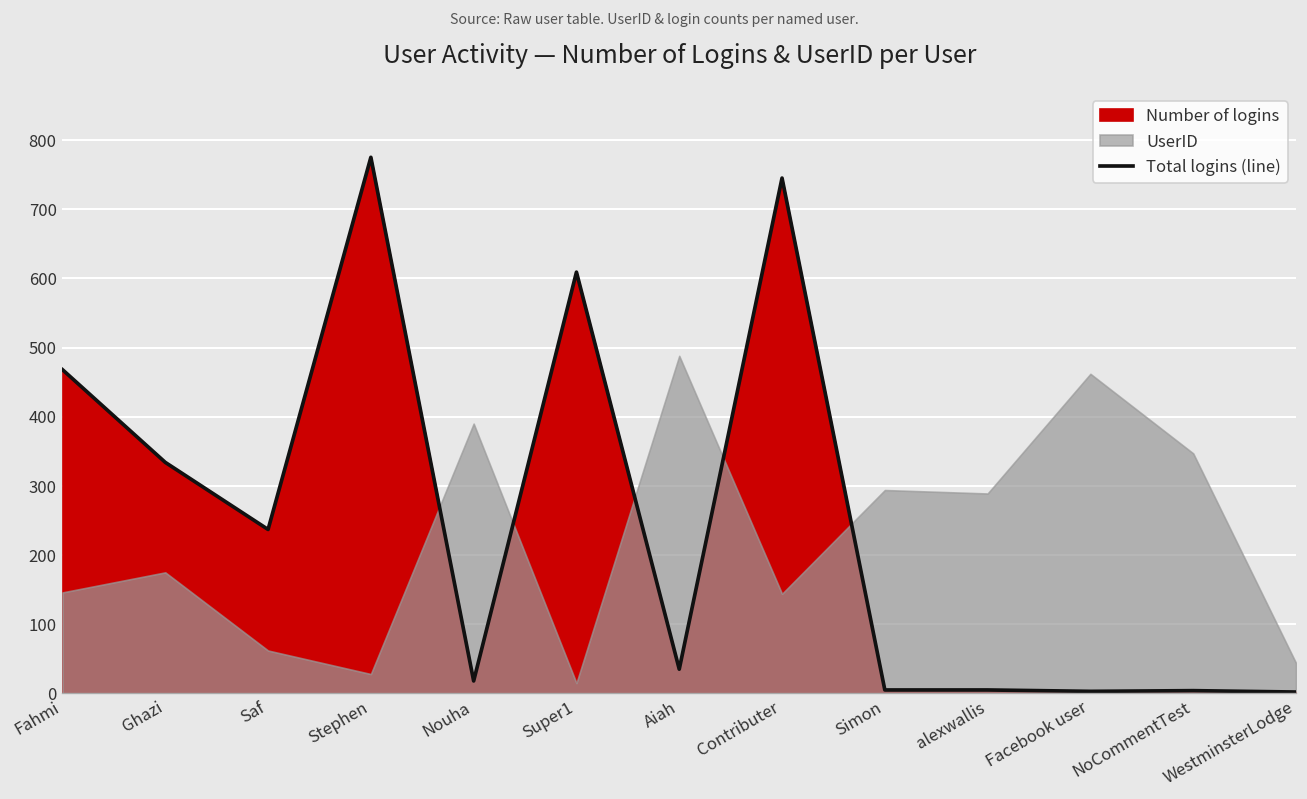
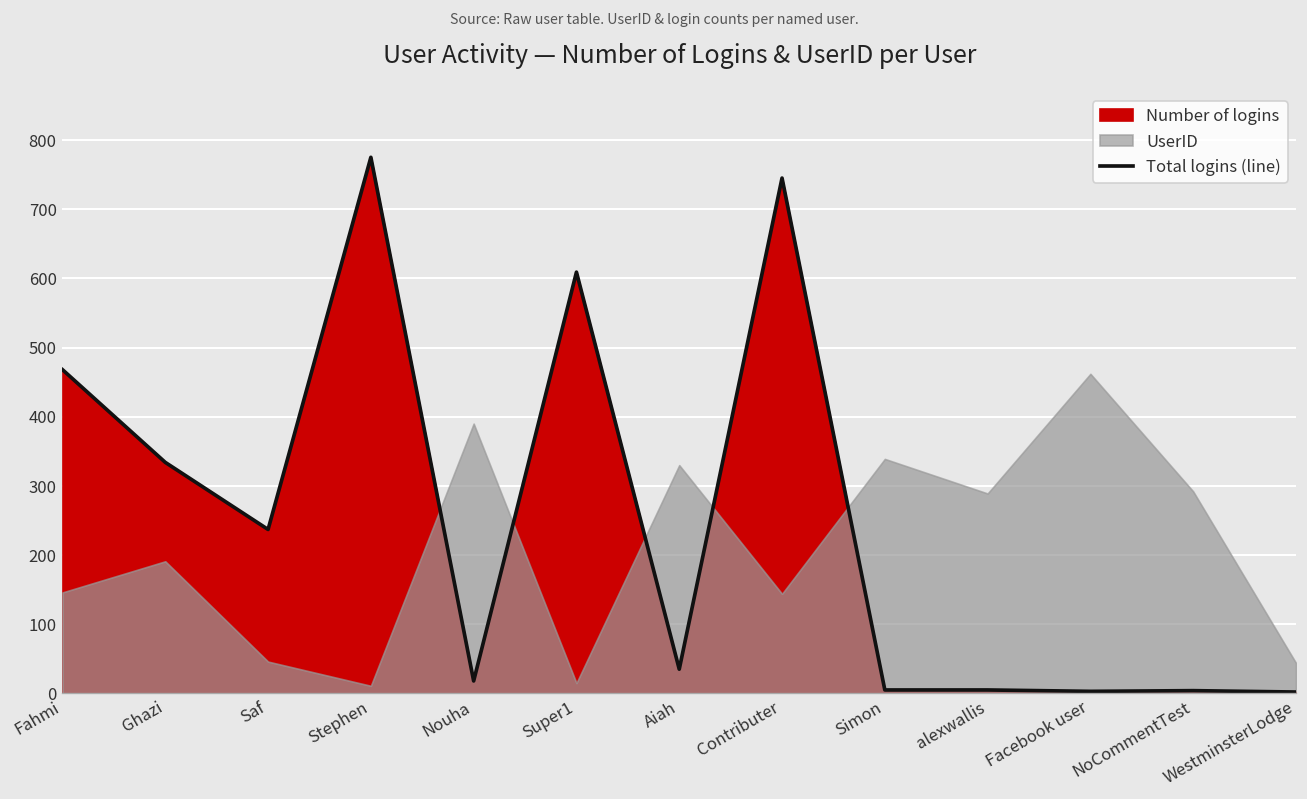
  {
    "Number of logins": {
      "Fahmi": 470,
      "Ghazi": 330,
      "Saf": 240,
      "Stephen": 780,
      "Nouha": 20,
      "Super1": 610,
      "Aiah": 40,
      "Contributer": 750,
      "Simon": 10,
      "alexwallis": 10,
      "Facebook user": 0,
      "NoCommentTest": 0,
      "WestminsterLodge": 0
    },
    "UserID": {
      "Fahmi": 150,
-     "Ghazi": 180,
-     "Saf": 60,
-     "Stephen": 30,
+     "Ghazi": 190,
+     "Saf": 50,
+     "Stephen": 10,
      "Nouha": 390,
      "Super1": 20,
-     "Aiah": 490,
+     "Aiah": 330,
      "Contributer": 140,
-     "Simon": 290,
+     "Simon": 340,
      "alexwallis": 290,
      "Facebook user": 460,
-     "NoCommentTest": 350,
+     "NoCommentTest": 290,
      "WestminsterLodge": 40
    }
  }
